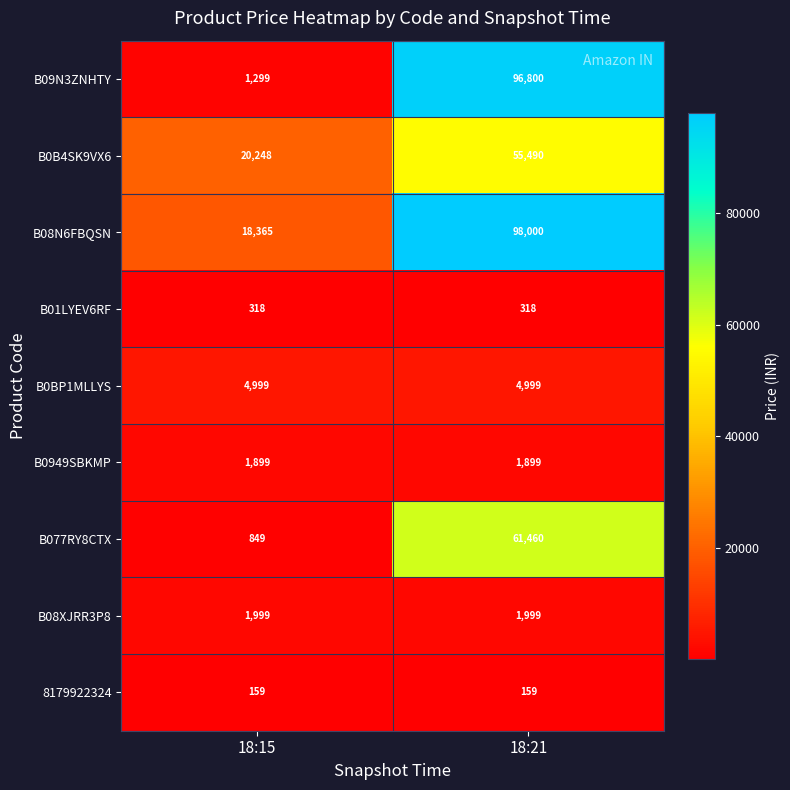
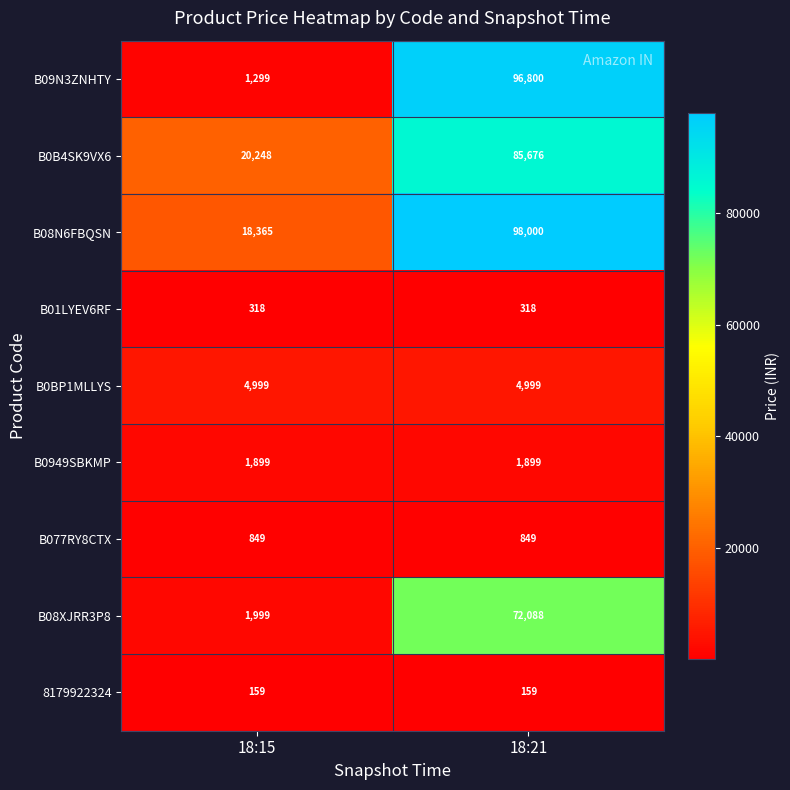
  {
    "B09N3ZNHTY": {
      "18:15": "1,299"
    },
    "B0B4SK9VX6": {
      "18:15": "20,248",
-     "18:21": "55,490"
+     "18:21": "85,676"
    },
    "B08N6FBQSN": {
      "18:15": "18,365",
      "18:21": "98,000"
    },
    "B01LYEV6RF": {
      "18:15": "318",
      "18:21": "318"
    },
    "B0BP1MLLYS": {
      "18:15": "4,999",
      "18:21": "4,999"
    },
    "B0949SBKMP": {
      "18:15": "1,899",
      "18:21": "1,899"
    },
    "B077RY8CTX": {
      "18:15": "849",
-     "18:21": "61,460"
+     "18:21": "849"
    },
    "B08XJRR3P8": {
      "18:15": "1,999",
-     "18:21": "1,999"
+     "18:21": "72,088"
    },
    "8179922324": {
      "18:15": "159",
      "18:21": "159"
    }
  }
